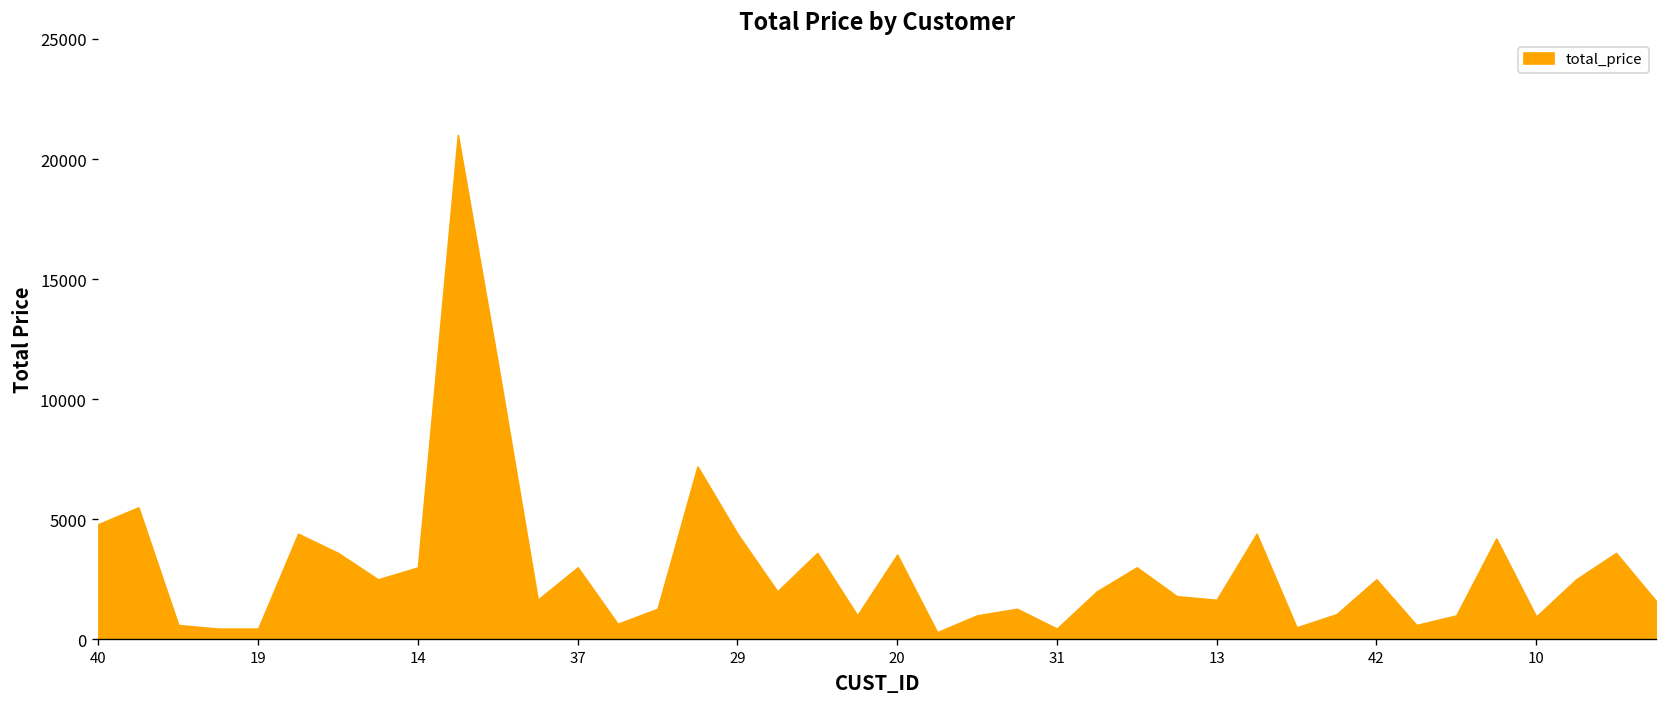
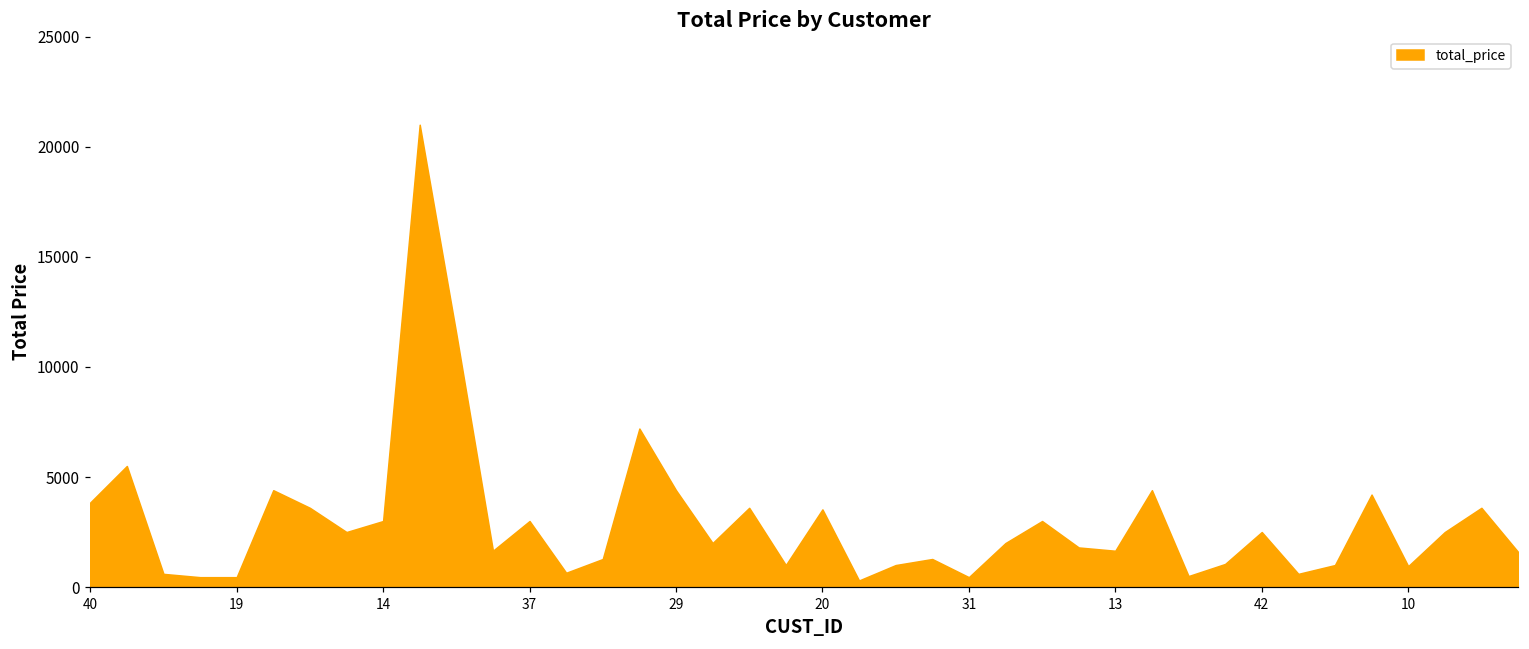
  {
-   "40": 4800,
+   "40": 3800,
    "20": 3500,
    "42": 2500
  }
